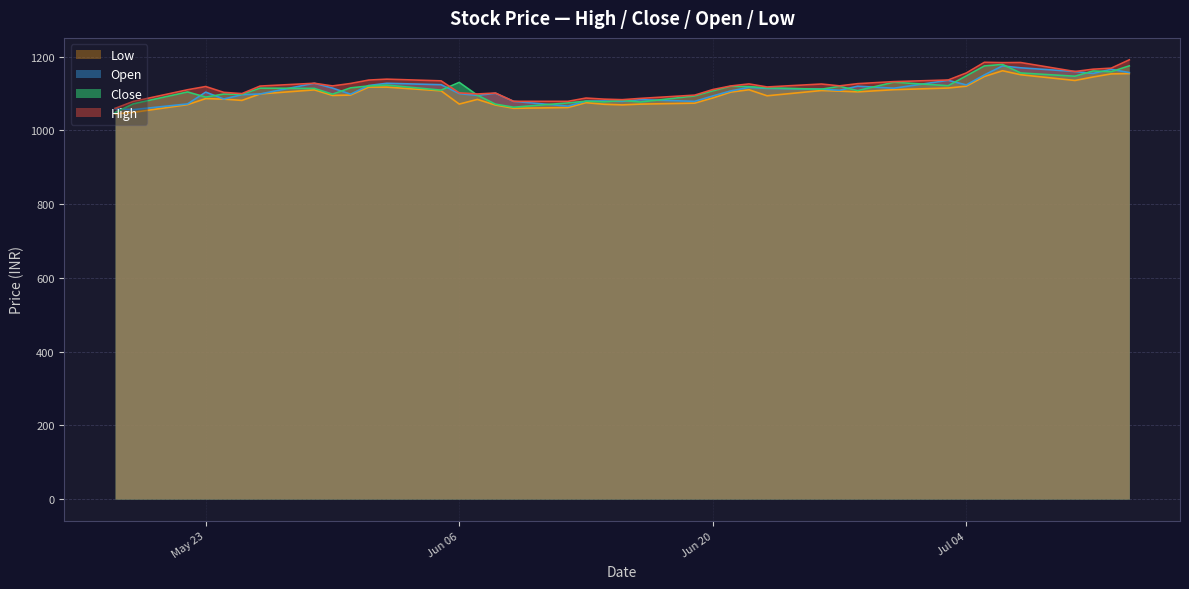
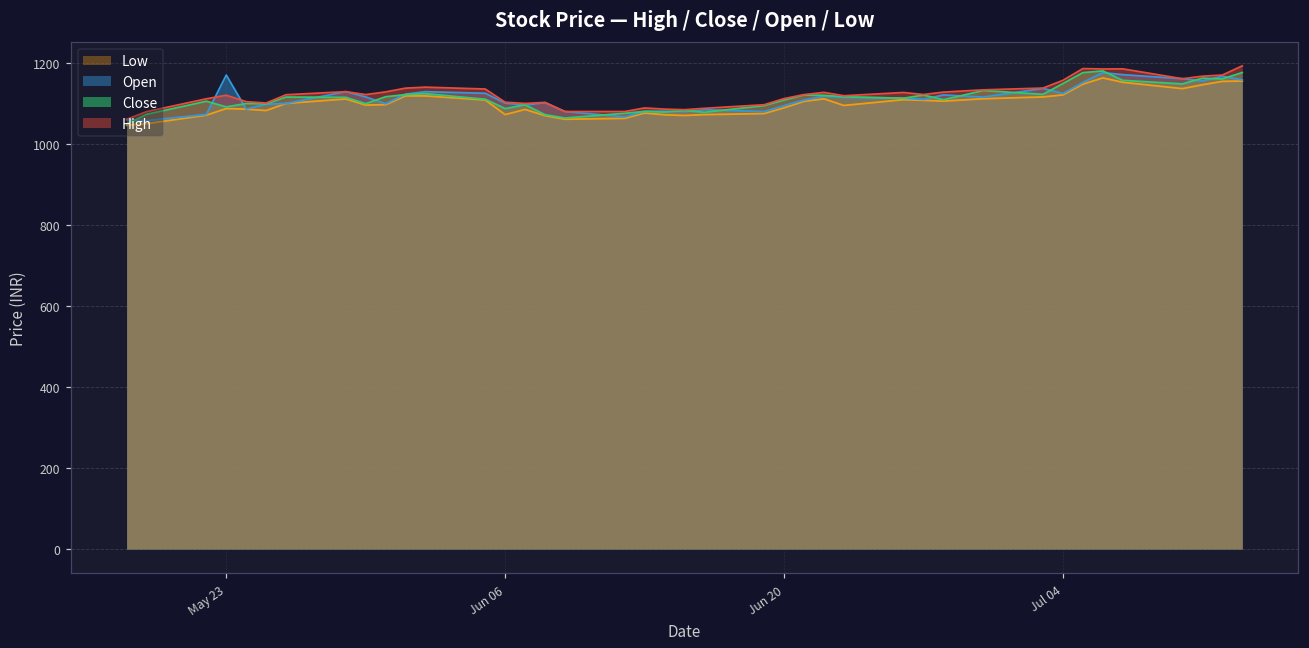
  {
    "Open": {
-     "May 23": 1100
+     "May 23": 1170
    },
    "Close": {
-     "Jun 06": 1130,
+     "Jun 06": 1090,
      "Jul 04": 1150
    }
  }
